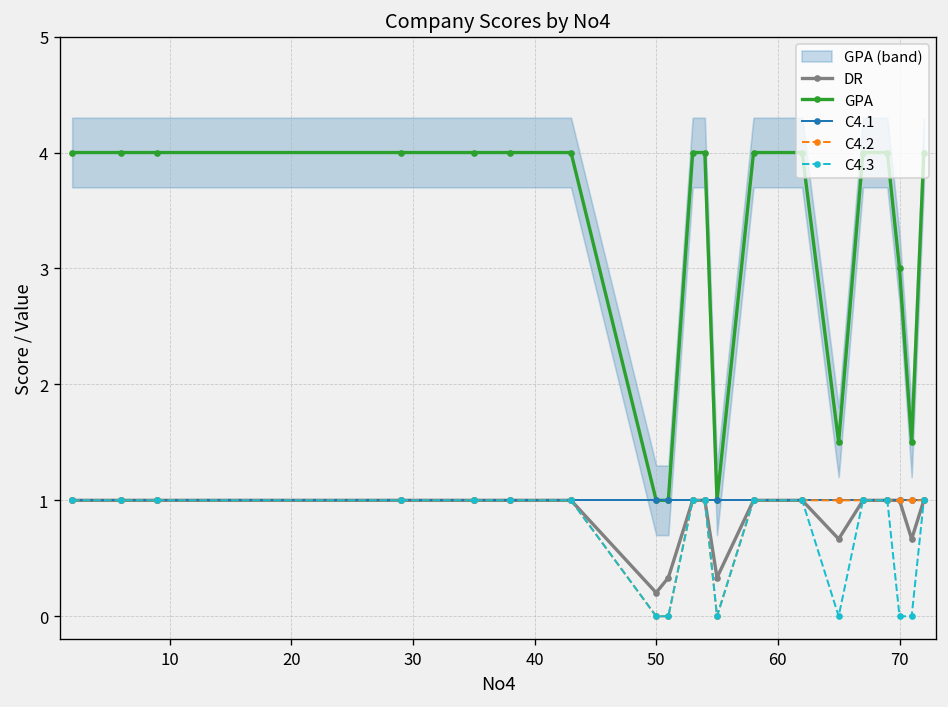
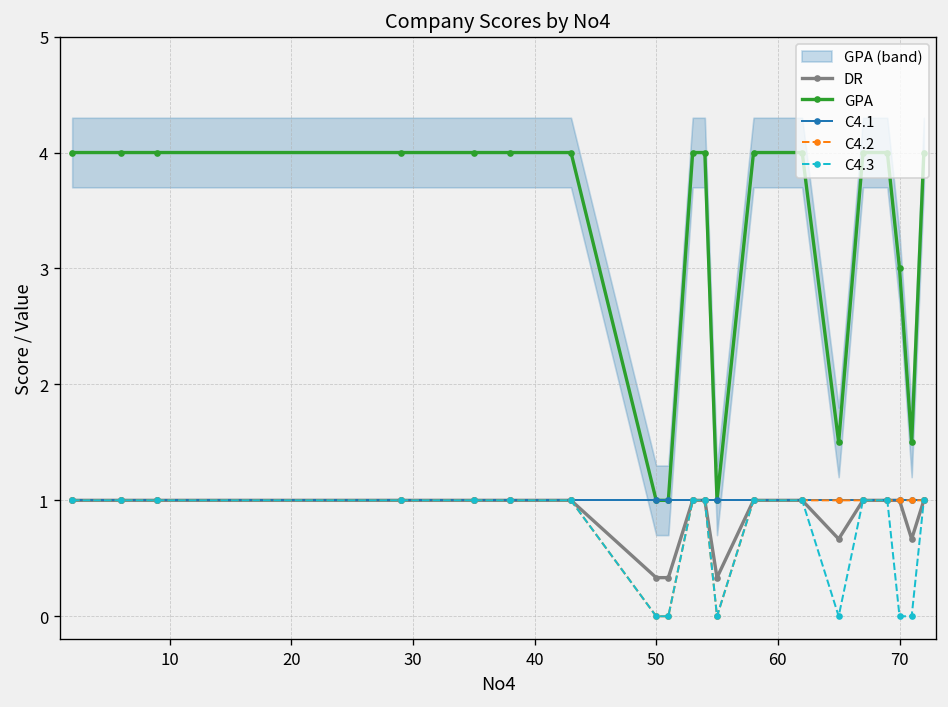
  {
    "DR": {
-     "50": 0.2
+     "50": 0.3
    },
    "GPA": {
      "70": 3.0
    },
    "C4.3": {
      "70": 0.0
    }
  }
